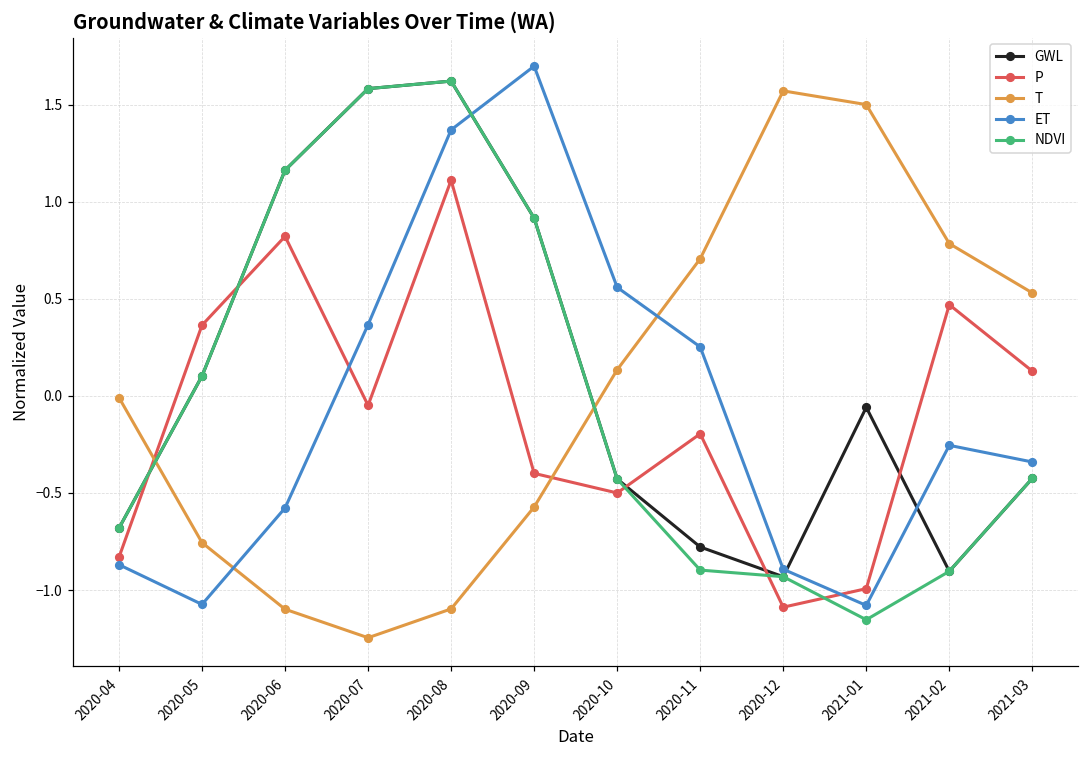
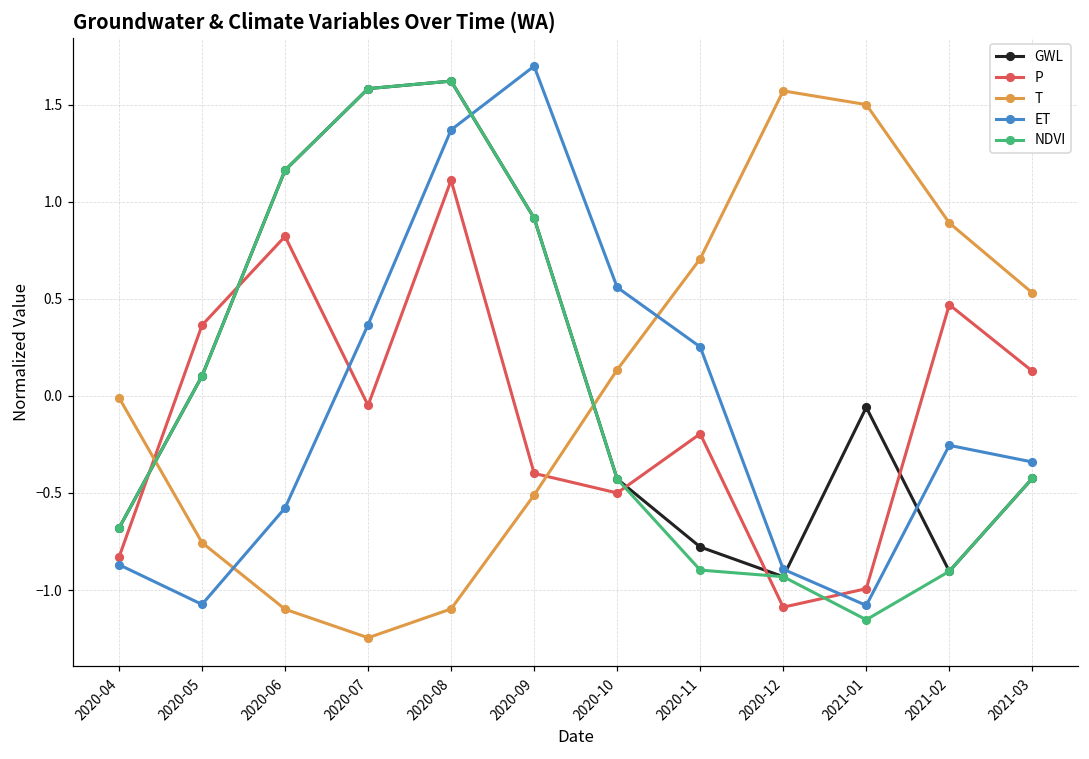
  {
    "GWL": {
      "2020-11": -0.78,
      "2021-01": -0.06
    },
    "P": {
      "2020-04": -0.83,
      "2020-05": 0.36,
      "2020-06": 0.82,
      "2020-07": -0.05,
      "2020-08": 1.11,
      "2020-09": -0.40,
      "2020-10": -0.50,
      "2020-11": -0.20,
      "2020-12": -1.09,
      "2021-01": -0.99,
      "2021-02": 0.47,
      "2021-03": 0.13
    },
    "T": {
      "2020-04": -0.01,
      "2020-05": -0.76,
      "2020-06": -1.10,
      "2020-07": -1.25,
      "2020-08": -1.10,
-     "2020-09": -0.57,
+     "2020-09": -0.51,
      "2020-10": 0.13,
      "2020-11": 0.71,
      "2020-12": 1.57,
      "2021-01": 1.50,
-     "2021-02": 0.78,
+     "2021-02": 0.89,
      "2021-03": 0.53
    },
    "ET": {
      "2020-04": -0.87,
      "2020-05": -1.07,
      "2020-06": -0.58,
      "2020-07": 0.37,
      "2020-08": 1.37,
      "2020-09": 1.70,
      "2020-10": 0.56,
      "2020-11": 0.25,
      "2020-12": -0.89,
      "2021-01": -1.08,
      "2021-02": -0.25,
      "2021-03": -0.34
    },
    "NDVI": {
      "2020-11": -0.90,
      "2021-01": -1.15
    }
  }
